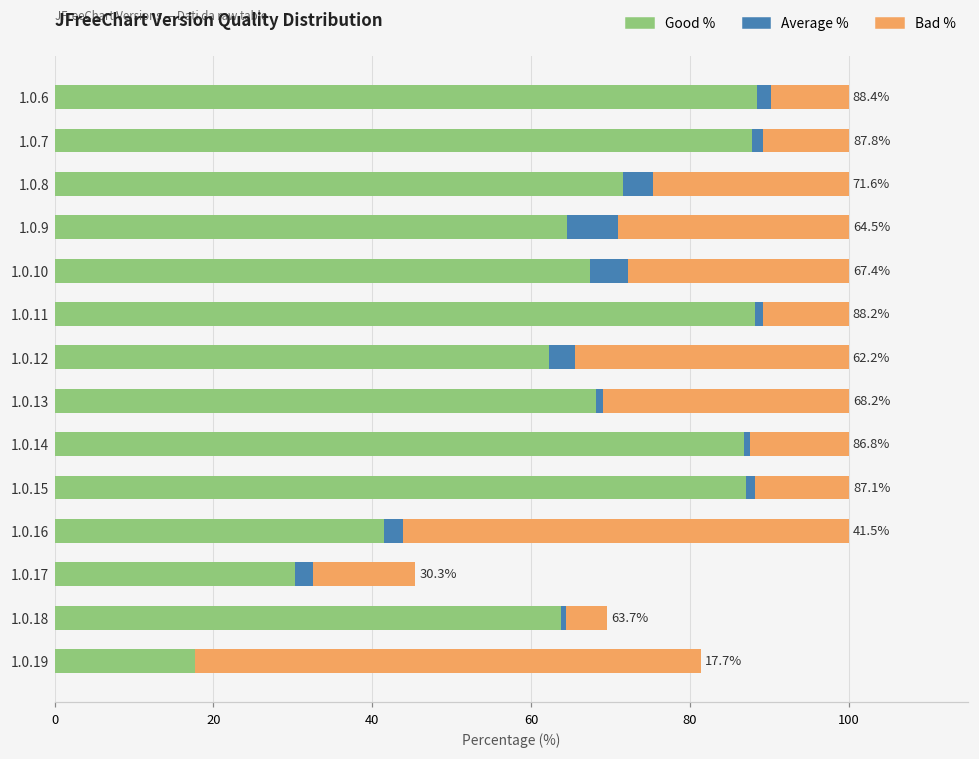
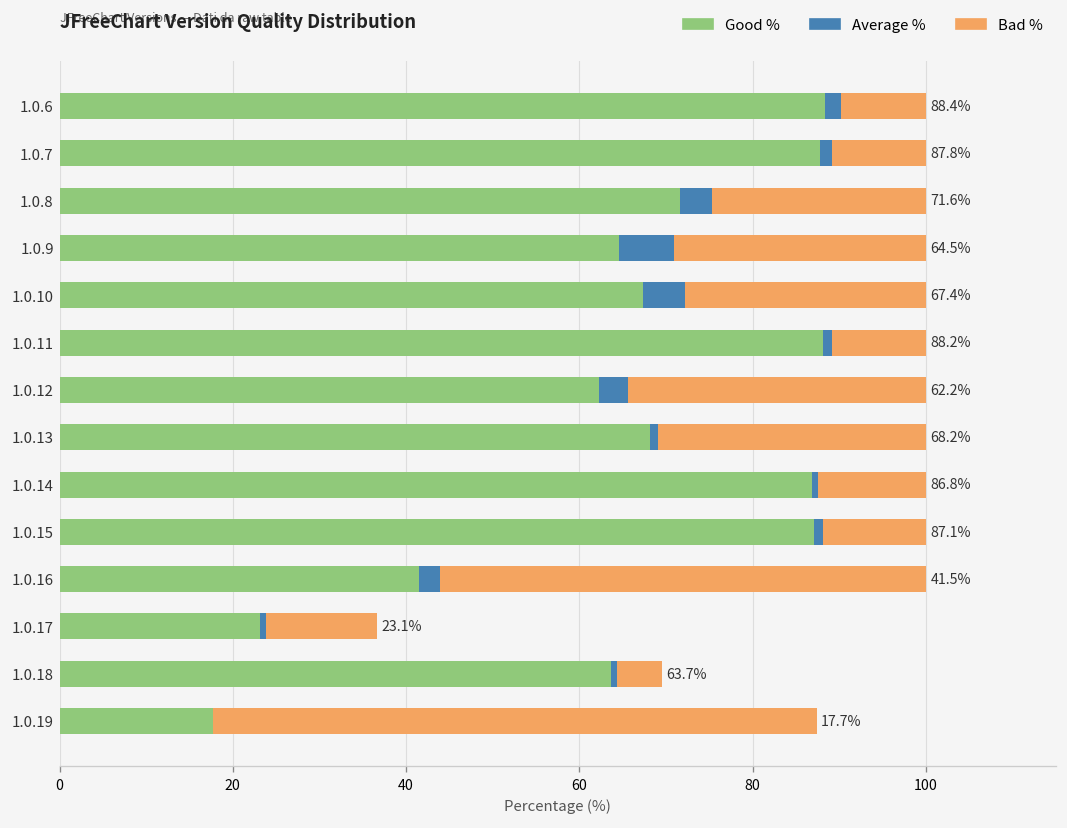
  {
    "Good %": {
-     "1.0.17": "30.3%"
+     "1.0.17": "23.1%"
    },
    "Average %": {
      "1.0.6": "2",
      "1.0.7": "1",
      "1.0.8": "4",
      "1.0.9": "6",
      "1.0.10": "5",
      "1.0.11": "1",
      "1.0.12": "3",
      "1.0.13": "1",
      "1.0.14": "1",
      "1.0.15": "1",
      "1.0.16": "2",
-     "1.0.17": "2",
+     "1.0.17": "1",
      "1.0.18": "1",
      "1.0.19": "0"
    },
    "Bad %": {
-     "1.0.19": "64"
+     "1.0.19": "70"
    }
  }
